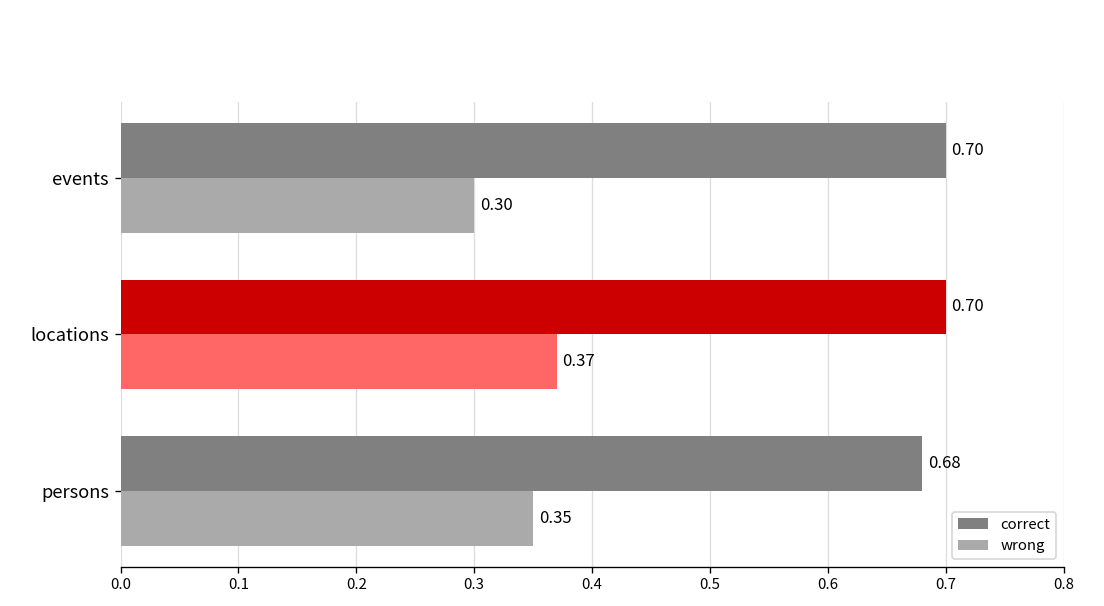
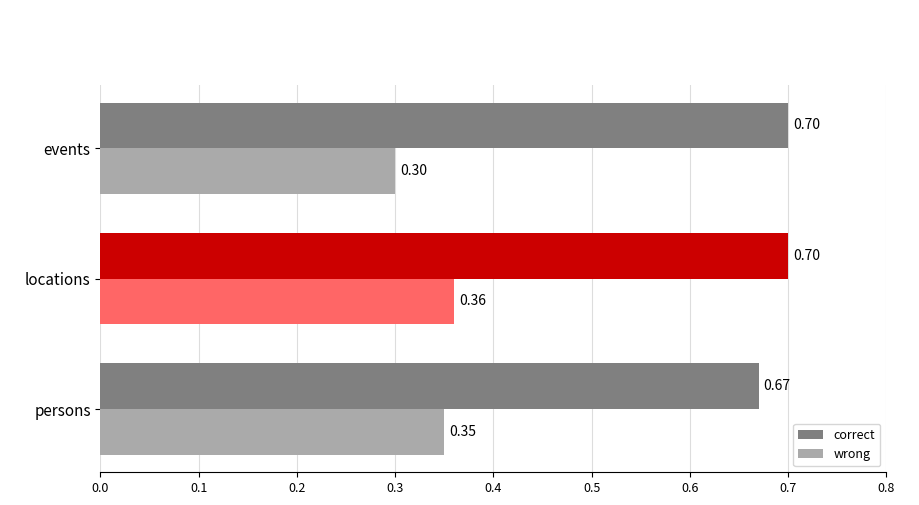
  {
    "correct": {
      "events": 0.70,
      "locations": 0.70,
-     "persons": 0.68
+     "persons": 0.67
    },
    "wrong": {
      "events": 0.30,
-     "locations": 0.37,
+     "locations": 0.36,
      "persons": 0.35
    }
  }
